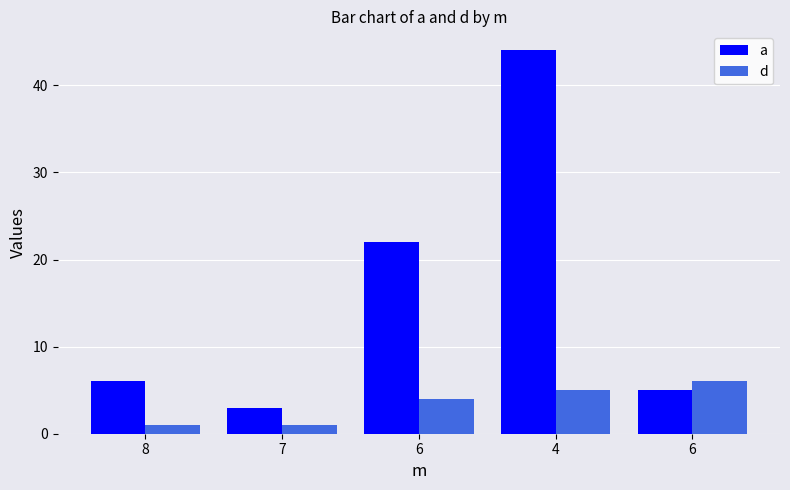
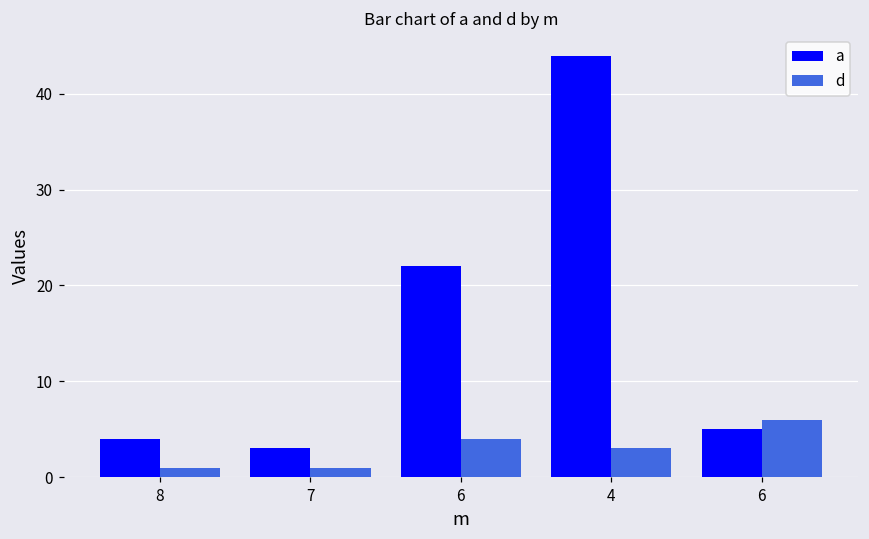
  {
    "a": {
-     "8": 6,
+     "8": 4,
      "7": 3,
      "4": 44
    },
    "d": {
      "8": 1,
      "7": 1,
-     "4": 5
+     "4": 3
    }
  }
